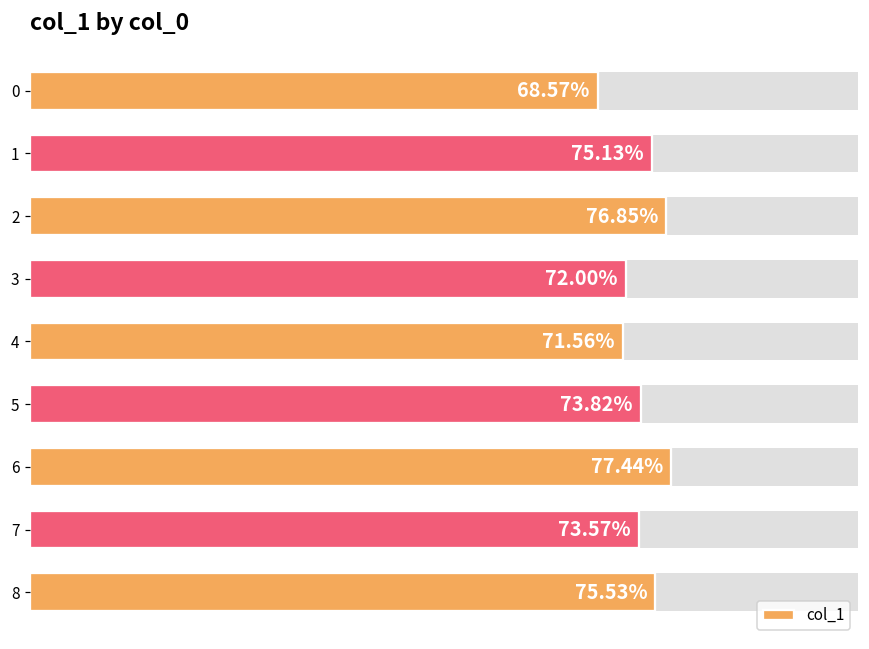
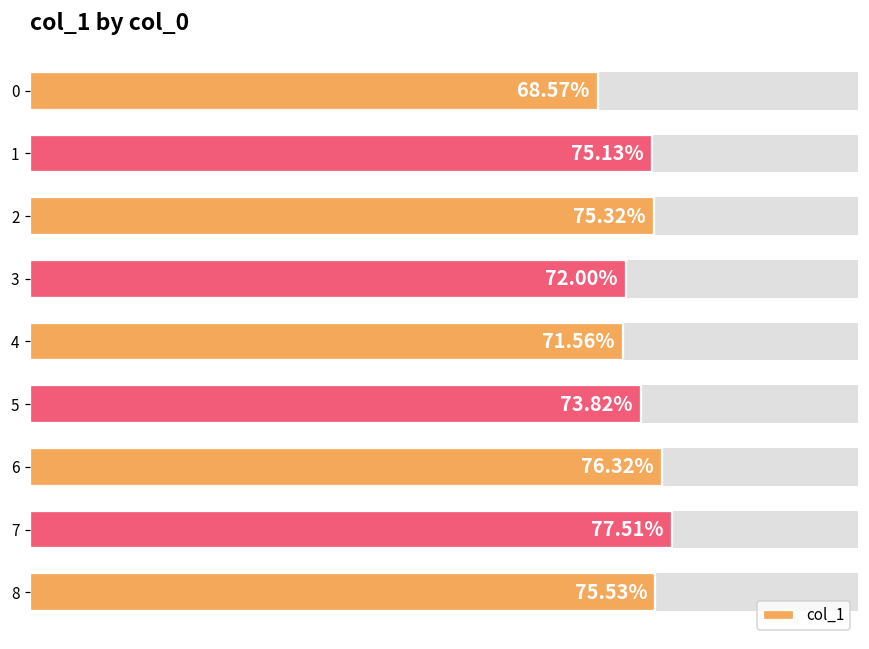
  {
    "col_1": {
-     "2": "76.85%",
-     "6": "77.44%",
-     "7": "73.57%"
+     "2": "75.32%",
+     "6": "76.32%",
+     "7": "77.51%"
    }
  }
